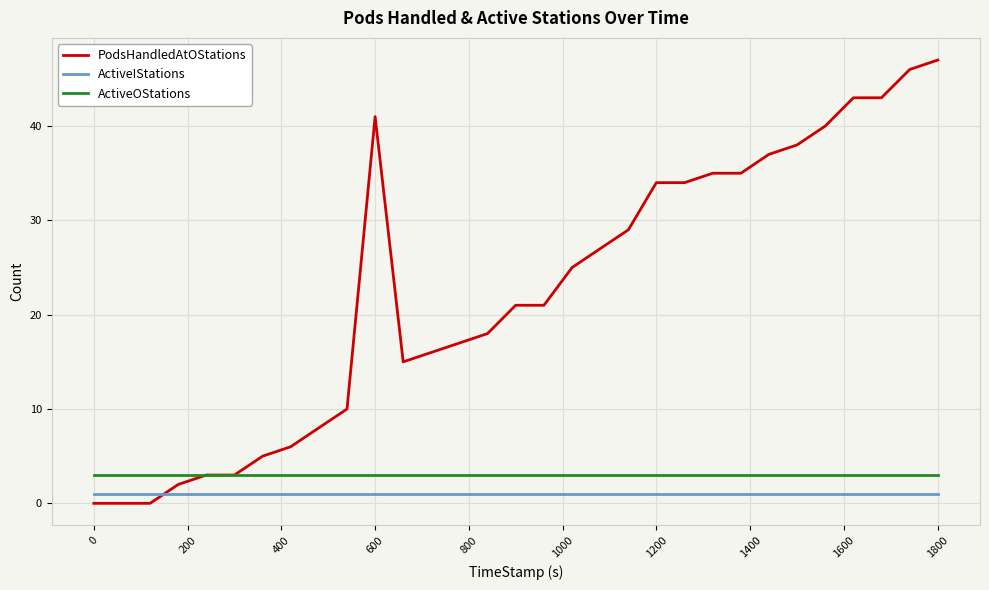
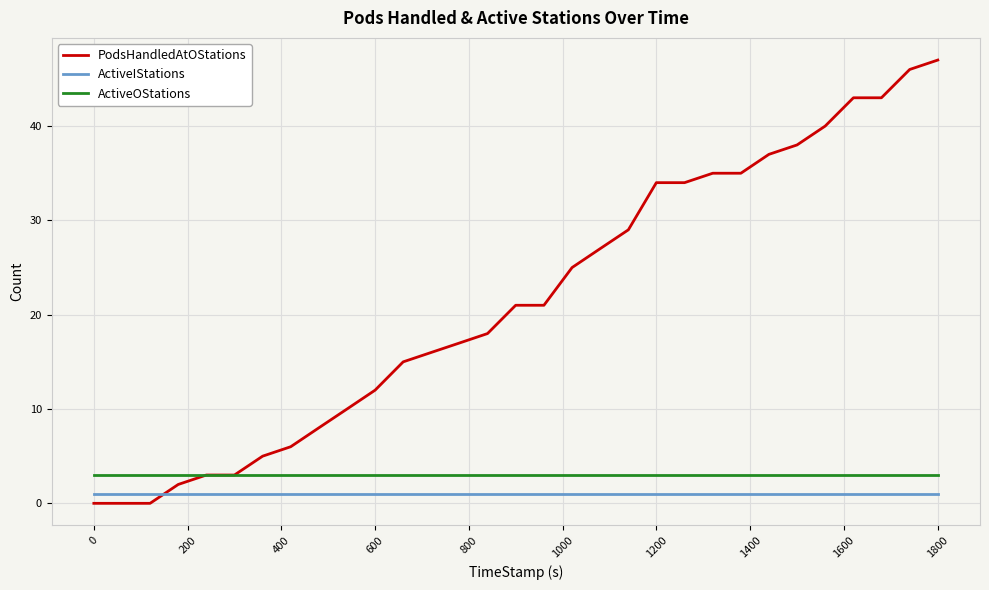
  {
    "PodsHandledAtOStations": {
      "0": 0,
-     "600": 41,
+     "600": 12,
      "1200": 34,
      "1800": 47
    },
    "ActiveIStations": {
      "0": 1,
      "600": 1,
      "1200": 1,
      "1800": 1
    },
    "ActiveOStations": {
      "0": 3,
      "600": 3,
      "1200": 3,
      "1800": 3
    }
  }
